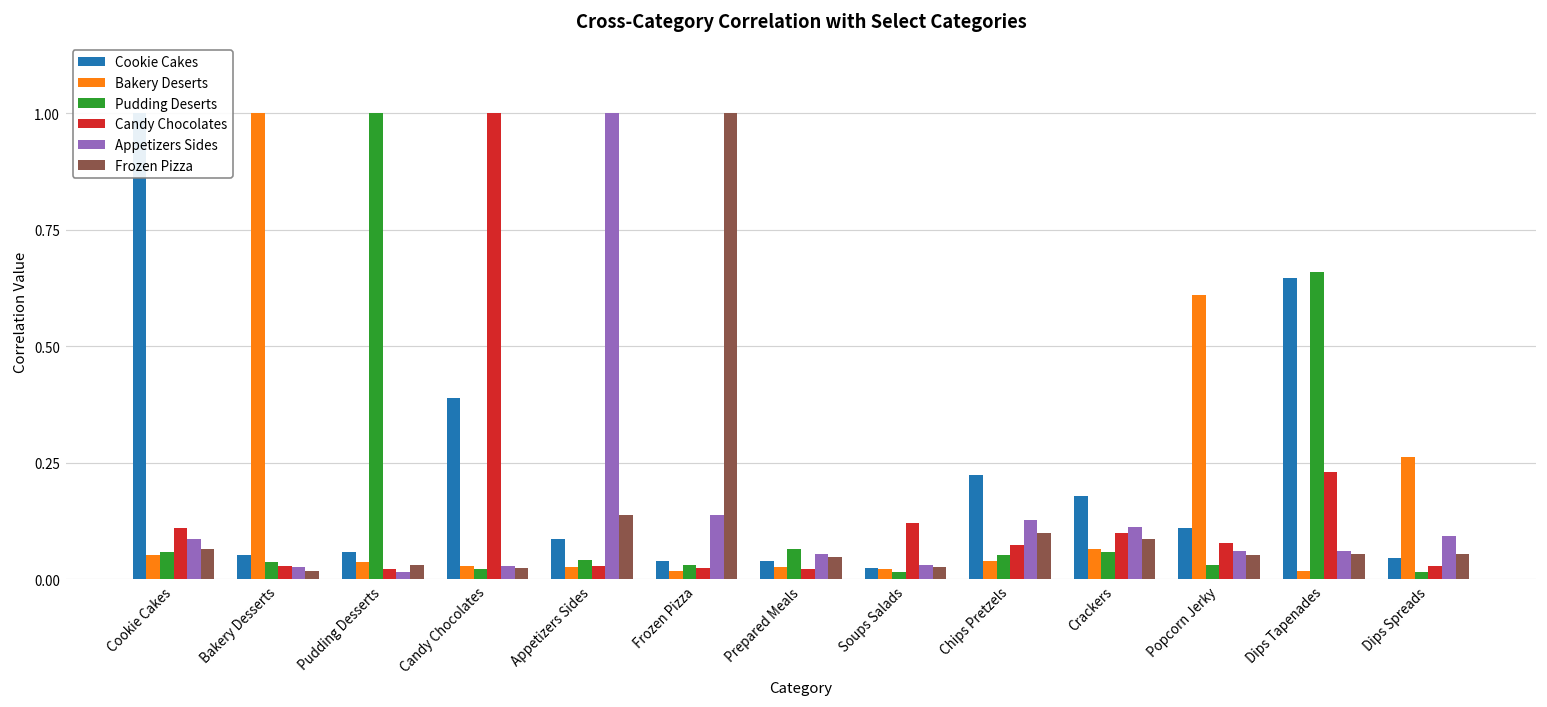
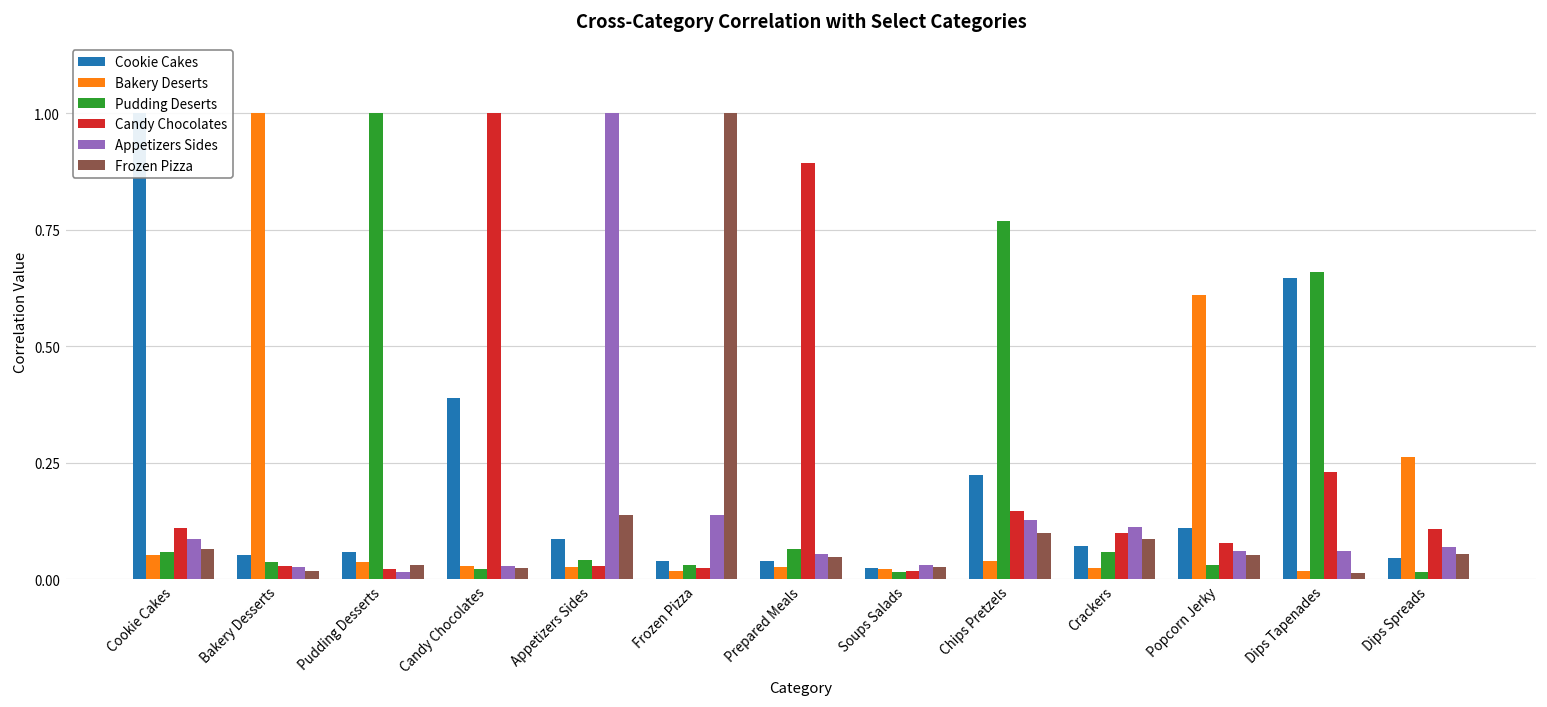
  {
    "Cookie Cakes": {
      "Bakery Desserts": 0.05,
      "Pudding Desserts": 0.06,
      "Candy Chocolates": 0.39,
      "Appetizers Sides": 0.09,
      "Frozen Pizza": 0.04,
      "Prepared Meals": 0.04,
      "Soups Salads": 0.02,
      "Chips Pretzels": 0.22,
-     "Crackers": 0.18,
+     "Crackers": 0.07,
      "Popcorn Jerky": 0.11,
      "Dips Tapenades": 0.65,
      "Dips Spreads": 0.05
    },
    "Bakery Deserts": {
      "Cookie Cakes": 0.05,
      "Bakery Desserts": 1.00,
      "Pudding Desserts": 0.04,
      "Candy Chocolates": 0.03,
      "Appetizers Sides": 0.03,
      "Frozen Pizza": 0.02,
      "Prepared Meals": 0.03,
      "Soups Salads": 0.02,
      "Chips Pretzels": 0.04,
-     "Crackers": 0.07,
+     "Crackers": 0.02,
      "Popcorn Jerky": 0.61,
      "Dips Tapenades": 0.02,
      "Dips Spreads": 0.26
    },
    "Pudding Deserts": {
      "Cookie Cakes": 0.06,
      "Bakery Desserts": 0.04,
      "Pudding Desserts": 1.00,
      "Candy Chocolates": 0.02,
      "Appetizers Sides": 0.04,
      "Frozen Pizza": 0.03,
      "Prepared Meals": 0.07,
      "Soups Salads": 0.02,
-     "Chips Pretzels": 0.05,
+     "Chips Pretzels": 0.77,
      "Crackers": 0.06,
      "Popcorn Jerky": 0.03,
      "Dips Tapenades": 0.66,
      "Dips Spreads": 0.02
    },
    "Candy Chocolates": {
      "Cookie Cakes": 0.11,
      "Bakery Desserts": 0.03,
      "Pudding Desserts": 0.02,
      "Candy Chocolates": 1.00,
      "Appetizers Sides": 0.03,
      "Frozen Pizza": 0.03,
-     "Prepared Meals": 0.02,
-     "Soups Salads": 0.12,
-     "Chips Pretzels": 0.07,
+     "Prepared Meals": 0.89,
+     "Soups Salads": 0.02,
+     "Chips Pretzels": 0.15,
      "Crackers": 0.10,
      "Popcorn Jerky": 0.08,
      "Dips Tapenades": 0.23,
-     "Dips Spreads": 0.03
+     "Dips Spreads": 0.11
    },
    "Appetizers Sides": {
      "Cookie Cakes": 0.09,
      "Bakery Desserts": 0.03,
      "Pudding Desserts": 0.02,
      "Candy Chocolates": 0.03,
      "Appetizers Sides": 1.00,
      "Frozen Pizza": 0.14,
      "Prepared Meals": 0.05,
      "Soups Salads": 0.03,
      "Chips Pretzels": 0.13,
      "Crackers": 0.11,
      "Popcorn Jerky": 0.06,
      "Dips Tapenades": 0.06,
-     "Dips Spreads": 0.09
+     "Dips Spreads": 0.07
    },
    "Frozen Pizza": {
      "Cookie Cakes": 0.07,
      "Bakery Desserts": 0.02,
      "Pudding Desserts": 0.03,
      "Candy Chocolates": 0.03,
      "Appetizers Sides": 0.14,
      "Frozen Pizza": 1.00,
      "Prepared Meals": 0.05,
      "Soups Salads": 0.03,
      "Chips Pretzels": 0.10,
      "Crackers": 0.09,
      "Popcorn Jerky": 0.05,
-     "Dips Tapenades": 0.05,
+     "Dips Tapenades": 0.01,
      "Dips Spreads": 0.05
    }
  }
